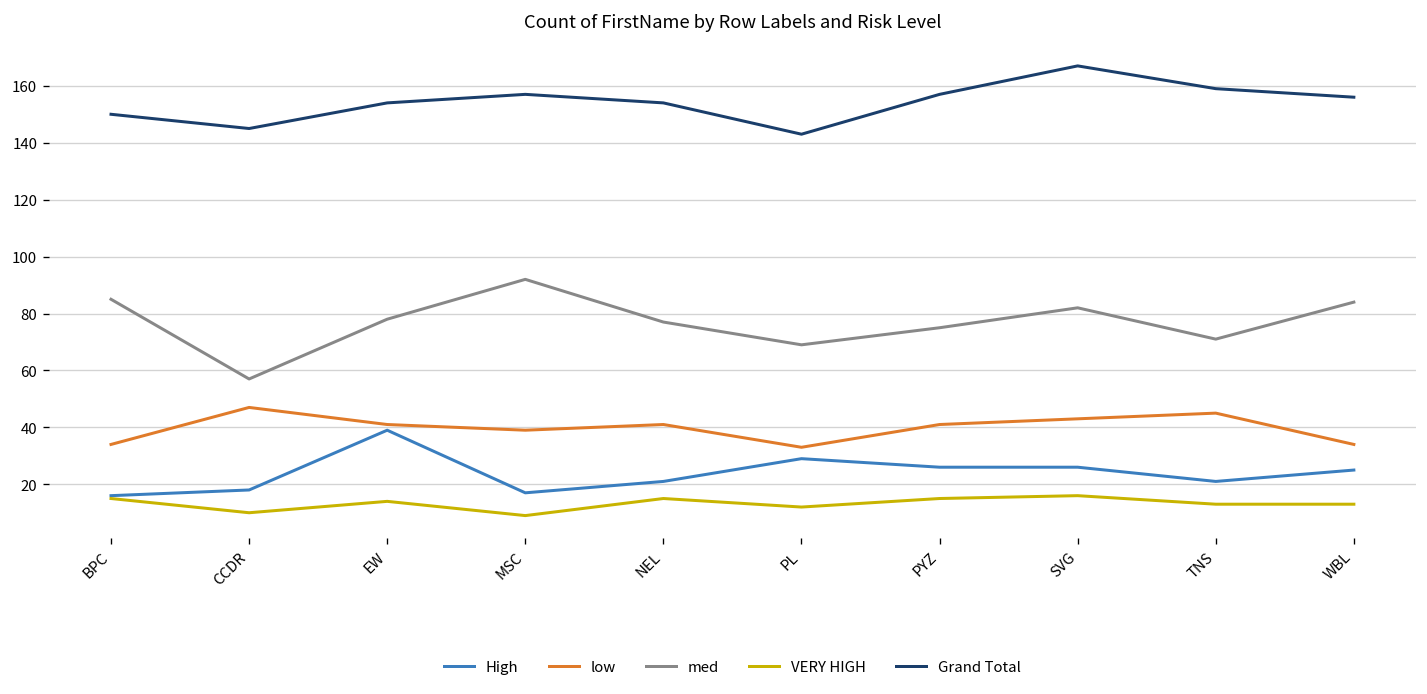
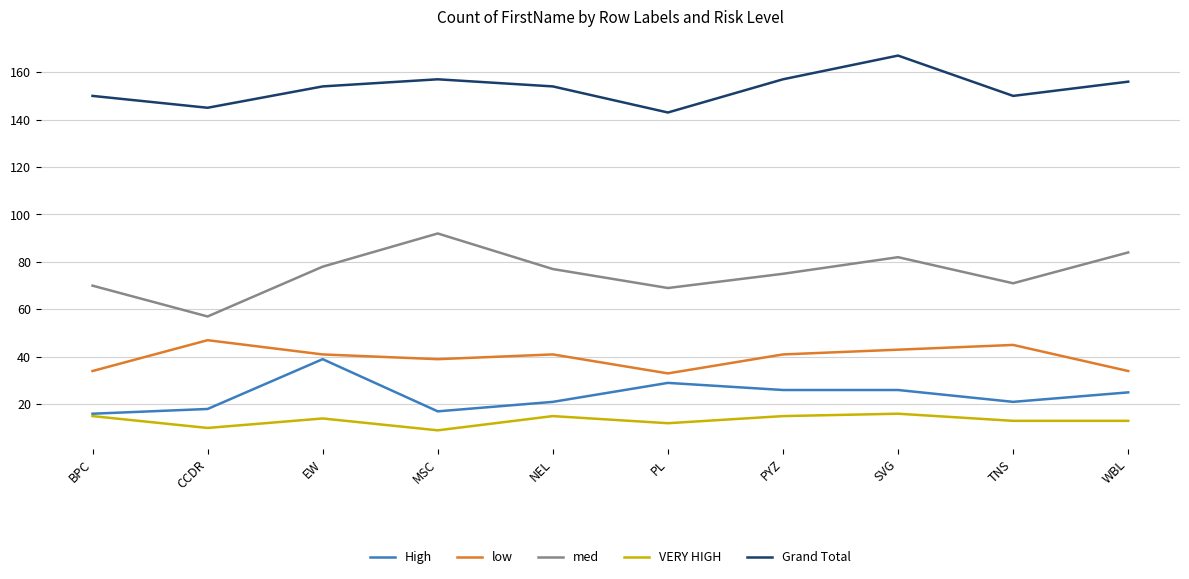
  {
    "High": {
      "CCDR": 18,
      "EW": 39,
      "MSC": 17,
      "NEL": 21,
      "PL": 29,
      "PYZ": 26,
      "SVG": 26,
      "TNS": 21,
      "WBL": 25
    },
    "low": {
      "BPC": 34,
      "CCDR": 47,
      "EW": 41,
      "MSC": 39,
      "NEL": 41,
      "PL": 33,
      "PYZ": 41,
      "SVG": 43,
      "TNS": 45,
      "WBL": 34
    },
    "med": {
-     "BPC": 85,
+     "BPC": 70,
      "CCDR": 57,
      "EW": 78,
      "MSC": 92,
      "NEL": 77,
      "PL": 69,
      "PYZ": 75,
      "SVG": 82,
      "TNS": 71,
      "WBL": 84
    },
    "VERY HIGH": {
      "CCDR": 10,
      "EW": 14,
      "MSC": 9,
      "NEL": 15,
      "PL": 12,
      "PYZ": 15,
      "SVG": 16,
      "TNS": 13,
      "WBL": 13
    },
    "Grand Total": {
      "BPC": 150,
      "CCDR": 145,
      "EW": 154,
      "MSC": 157,
      "NEL": 154,
      "PL": 143,
      "PYZ": 157,
      "SVG": 167,
-     "TNS": 159,
+     "TNS": 150,
      "WBL": 156
    }
  }
